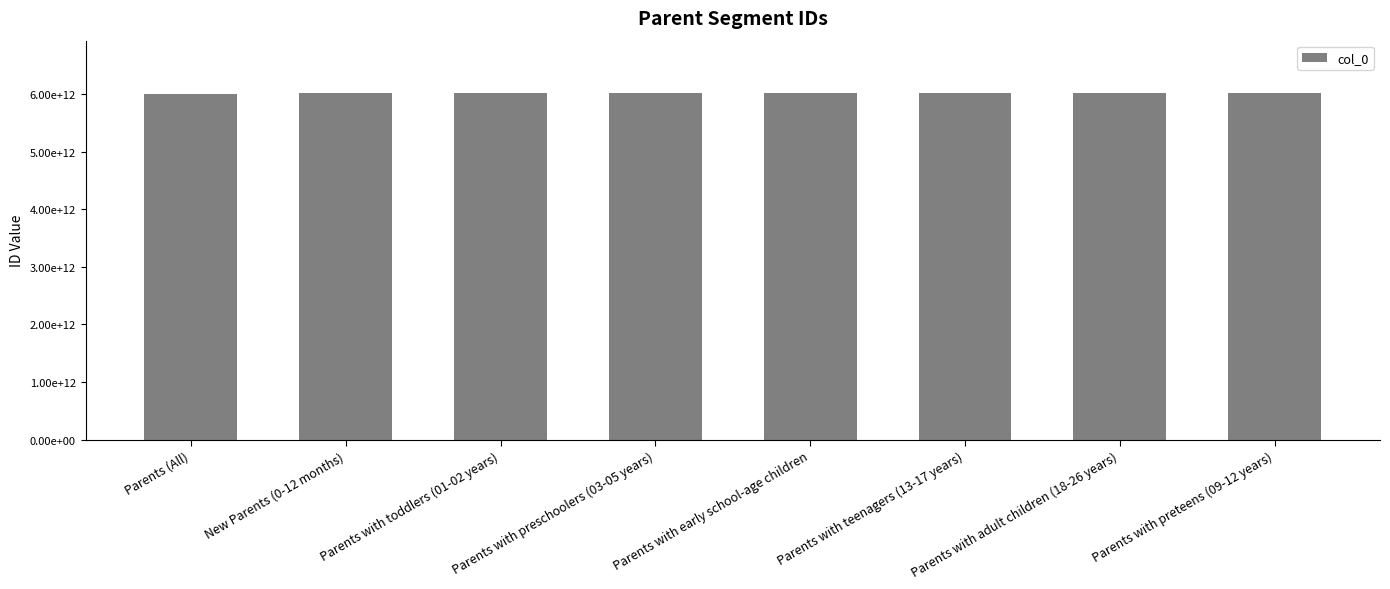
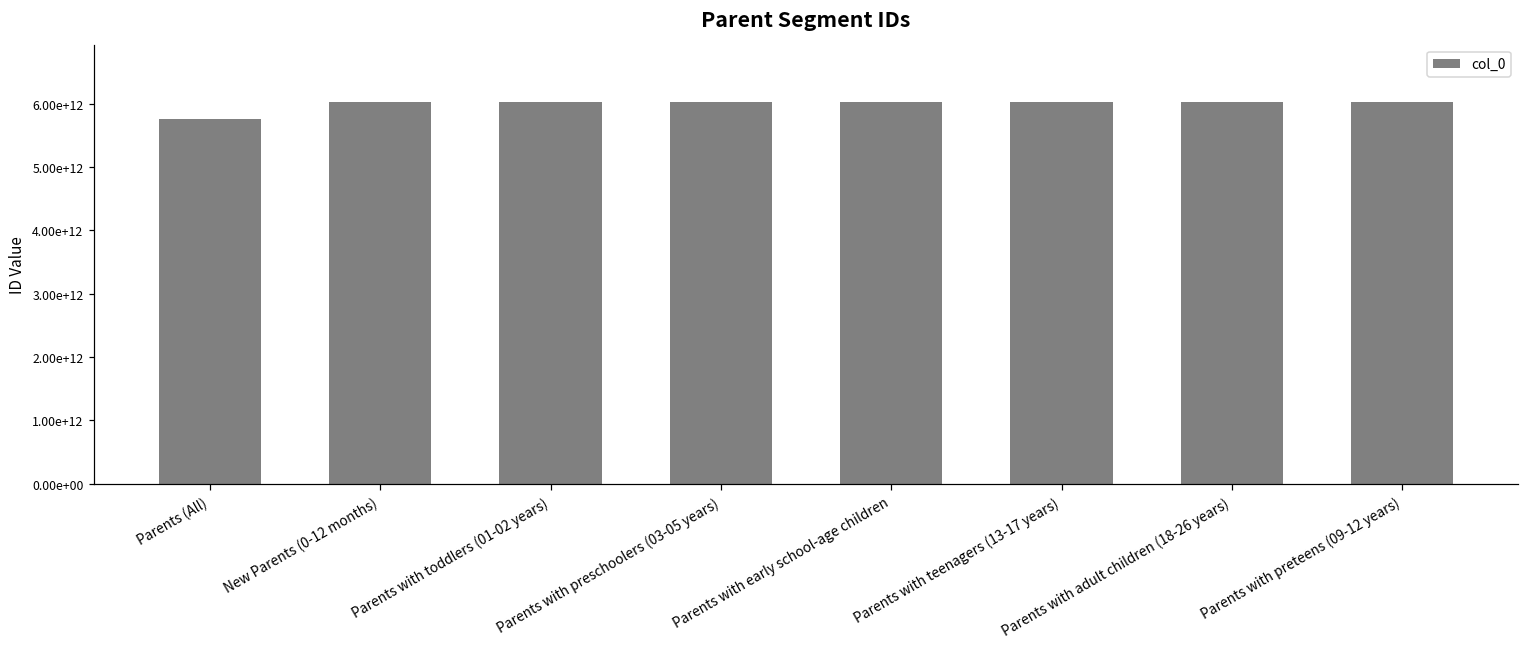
  {
-   "Parents (All)": 6000000000000,
+   "Parents (All)": 5800000000000,
    "New Parents (0-12 months)": 6000000000000,
    "Parents with toddlers (01-02 years)": 6000000000000,
    "Parents with preschoolers (03-05 years)": 6000000000000,
    "Parents with early school-age children": 6000000000000,
    "Parents with teenagers (13-17 years)": 6000000000000,
    "Parents with adult children (18-26 years)": 6000000000000,
    "Parents with preteens (09-12 years)": 6000000000000
  }
